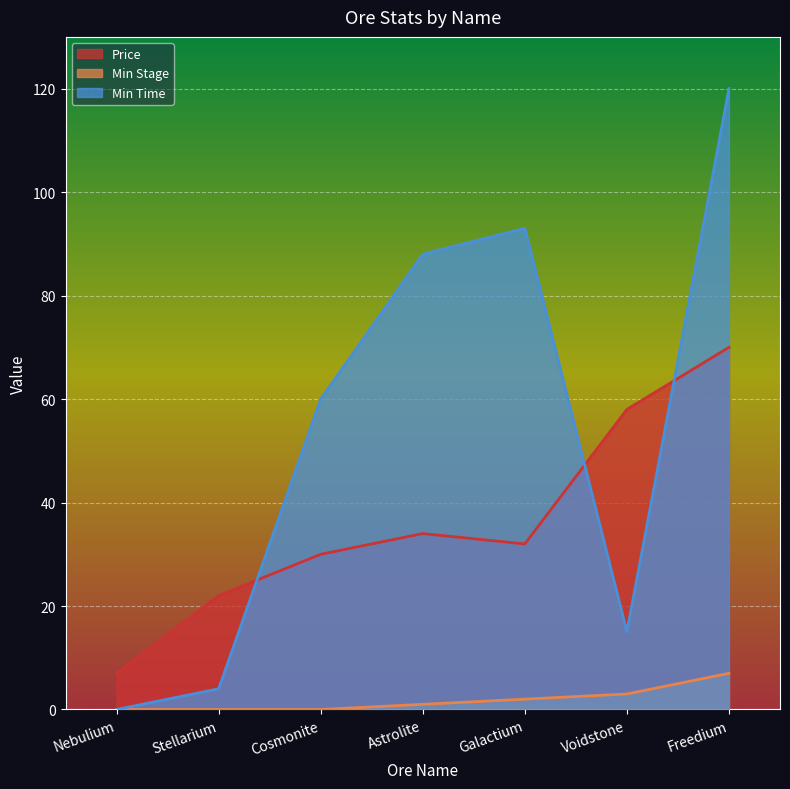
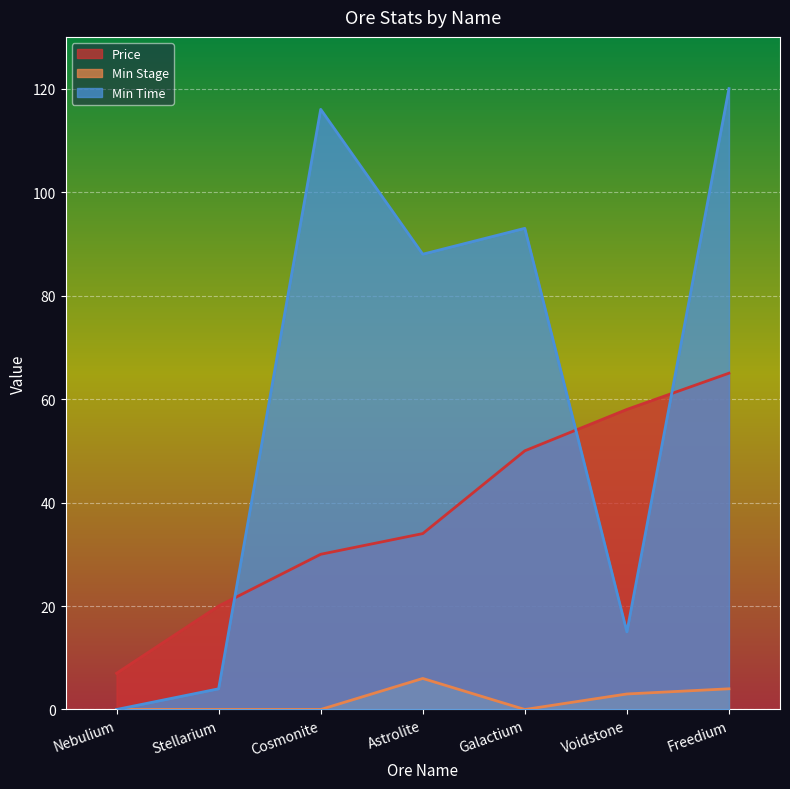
  {
    "Price": {
      "Nebulium": 7,
-     "Stellarium": 22,
+     "Stellarium": 20,
      "Cosmonite": 30,
      "Astrolite": 34,
-     "Galactium": 32,
+     "Galactium": 50,
      "Voidstone": 58,
-     "Freedium": 70
+     "Freedium": 65
    },
    "Min Stage": {
      "Stellarium": 0,
      "Cosmonite": 0,
-     "Astrolite": 1,
-     "Galactium": 2,
+     "Astrolite": 6,
+     "Galactium": 0,
      "Voidstone": 3,
-     "Freedium": 7
+     "Freedium": 4
    },
    "Min Time": {
      "Stellarium": 4,
-     "Cosmonite": 60,
+     "Cosmonite": 116,
      "Astrolite": 88,
      "Galactium": 93,
      "Voidstone": 15,
      "Freedium": 120
    }
  }
